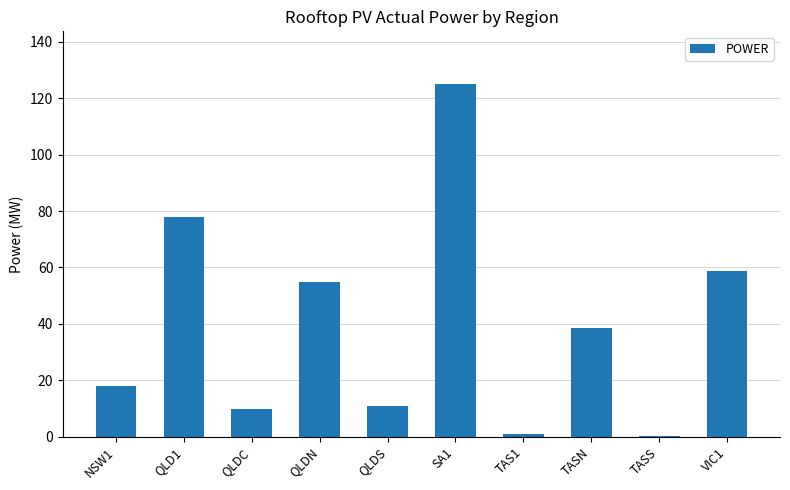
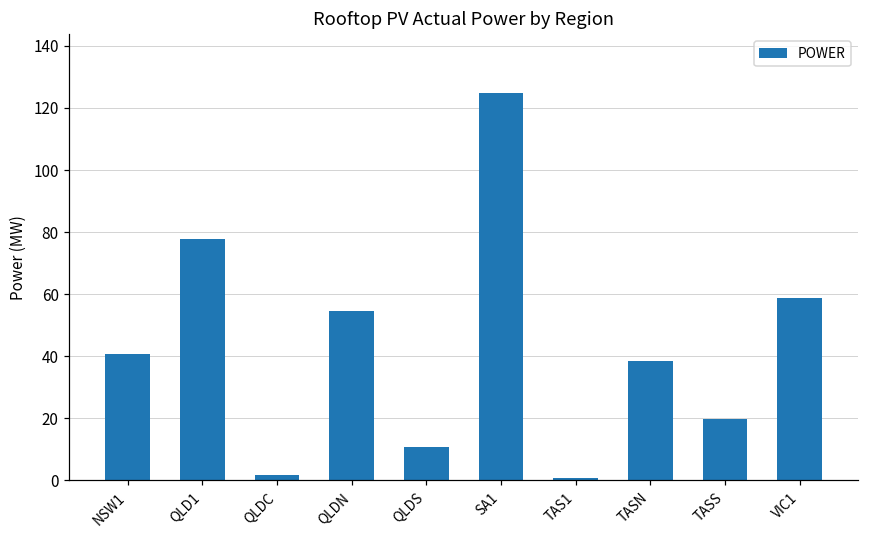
  {
-   "NSW1": 18,
+   "NSW1": 41,
    "QLD1": 78,
-   "QLDC": 10,
+   "QLDC": 2,
    "QLDN": 55,
    "QLDS": 11,
    "SA1": 125,
    "TASN": 39,
-   "TASS": 0,
+   "TASS": 20,
    "VIC1": 59
  }
